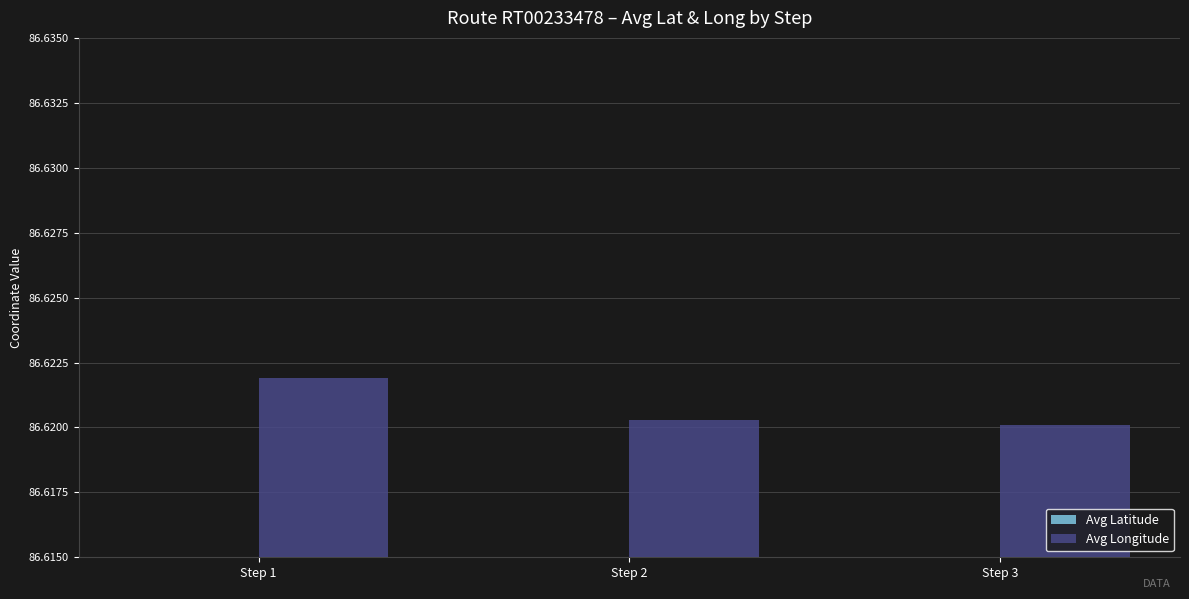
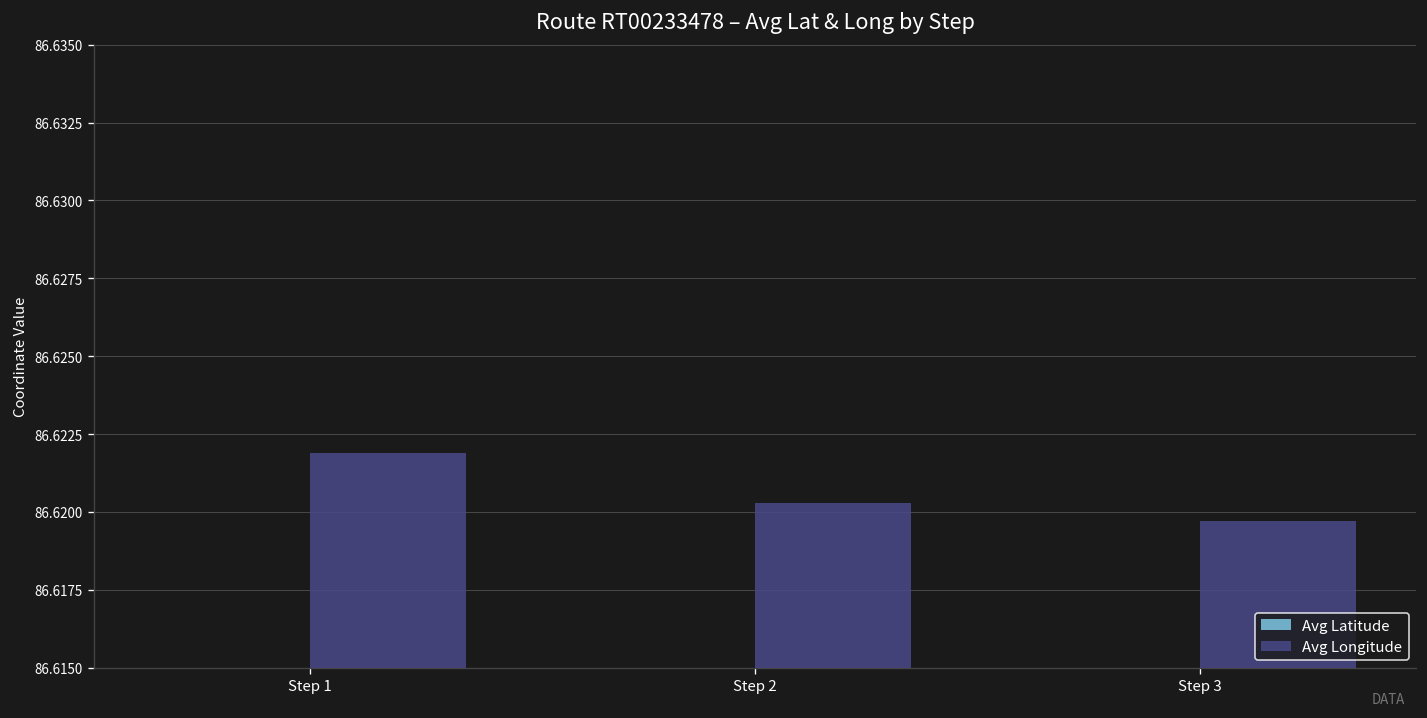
  {
    "Avg Longitude": {
      "Step 1": 86.6219,
      "Step 2": 86.6203,
-     "Step 3": 86.6201
+     "Step 3": 86.6197
    }
  }
